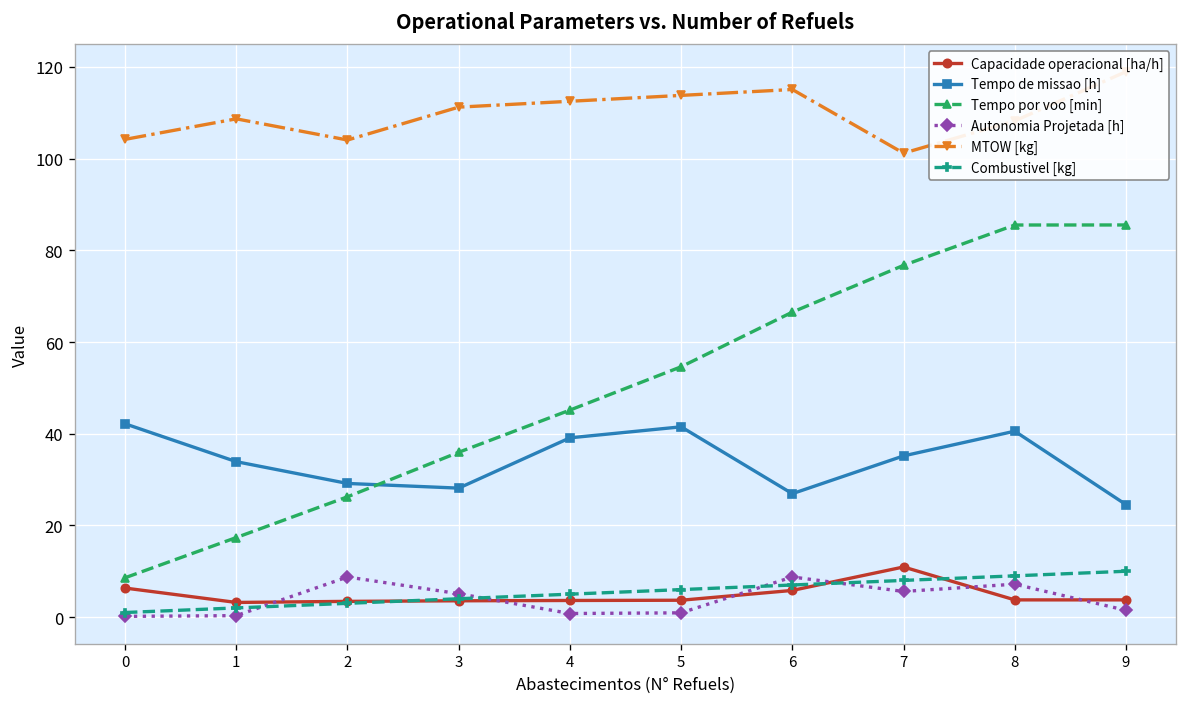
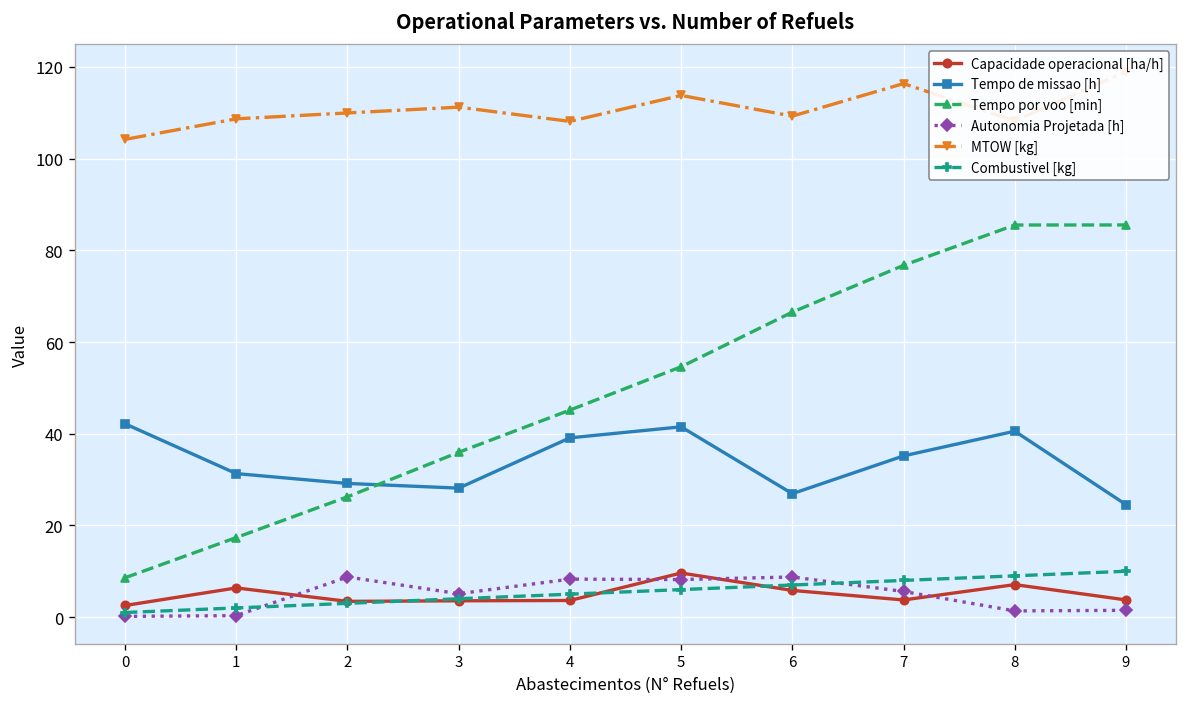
  {
    "Capacidade operacional [ha/h]": {
-     "0": 6,
-     "1": 3,
+     "0": 3,
+     "1": 6,
      "4": 4,
-     "5": 4,
+     "5": 10,
      "6": 6,
-     "7": 11,
-     "8": 4,
+     "7": 4,
+     "8": 7,
      "9": 4
    },
    "Tempo de missao [h]": {
      "0": 42,
-     "1": 34,
+     "1": 31,
      "2": 29,
      "3": 28,
      "4": 39,
      "5": 42,
      "6": 27,
      "7": 35,
      "8": 41,
      "9": 25
    },
    "Autonomia Projetada [h]": {
      "0": 0,
      "1": 0,
      "2": 9,
      "3": 5,
-     "4": 1,
-     "5": 1,
+     "4": 8,
+     "5": 8,
      "6": 9,
      "7": 6,
-     "8": 7,
+     "8": 1,
      "9": 1
    },
    "MTOW [kg]": {
      "0": 104,
      "1": 109,
-     "2": 104,
+     "2": 110,
      "3": 111,
-     "4": 113,
+     "4": 108,
      "5": 114,
-     "6": 115,
-     "7": 101
+     "6": 109,
+     "7": 116
    }
  }
